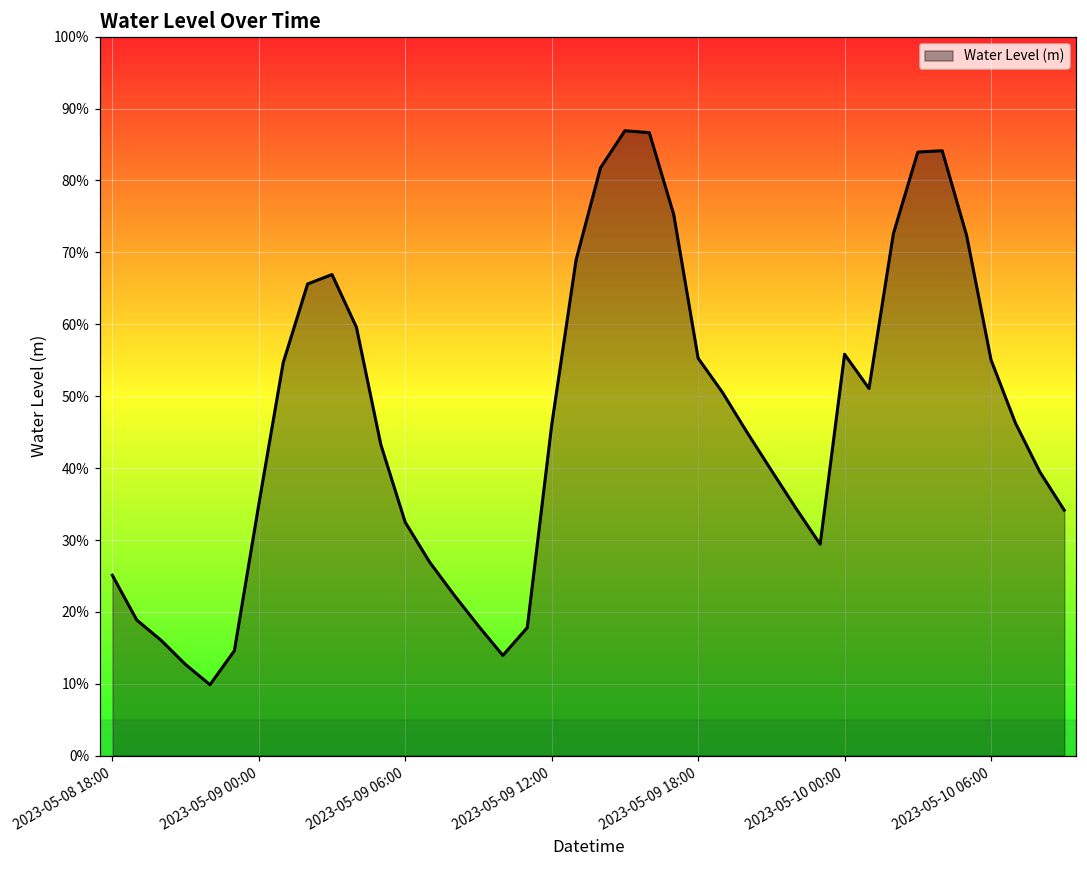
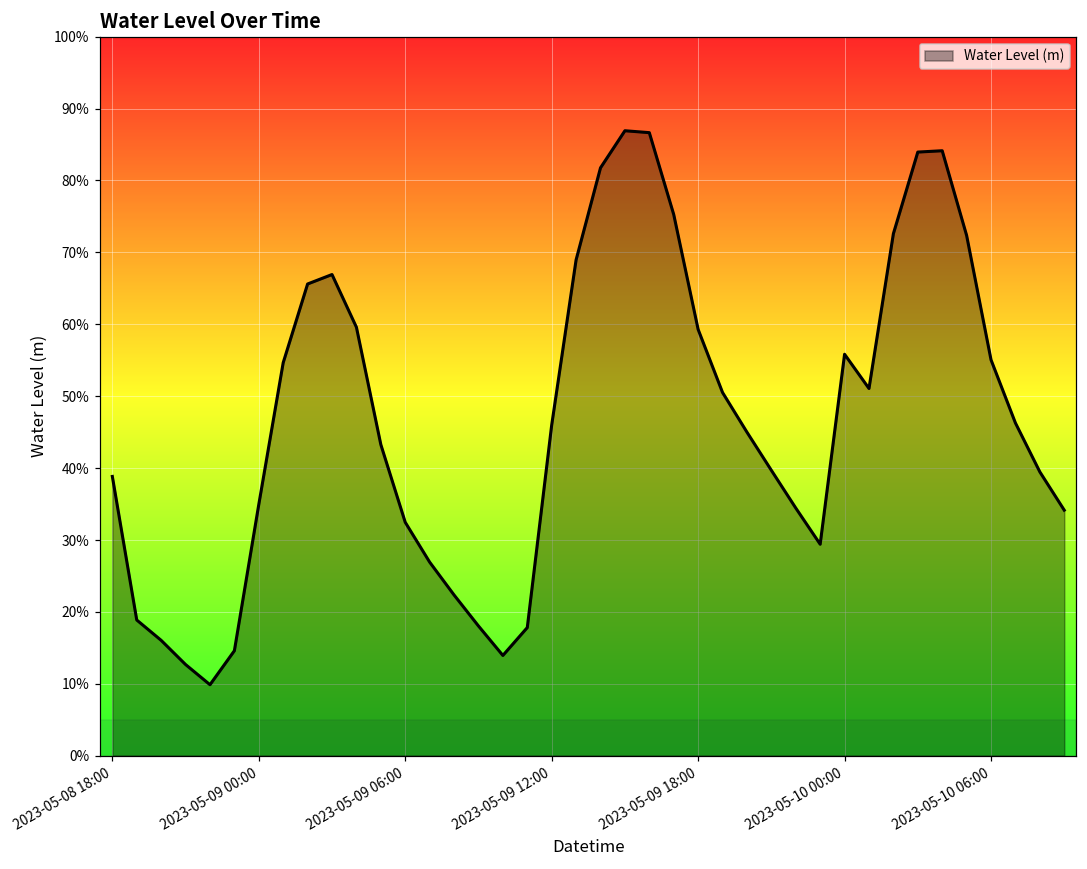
  {
-   "2023-05-08 18:00": "25%",
+   "2023-05-08 18:00": "39%",
    "2023-05-09 00:00": "35%",
    "2023-05-09 06:00": "32%",
    "2023-05-09 12:00": "46%",
-   "2023-05-09 18:00": "55%",
+   "2023-05-09 18:00": "59%",
    "2023-05-10 00:00": "56%",
    "2023-05-10 06:00": "55%"
  }
